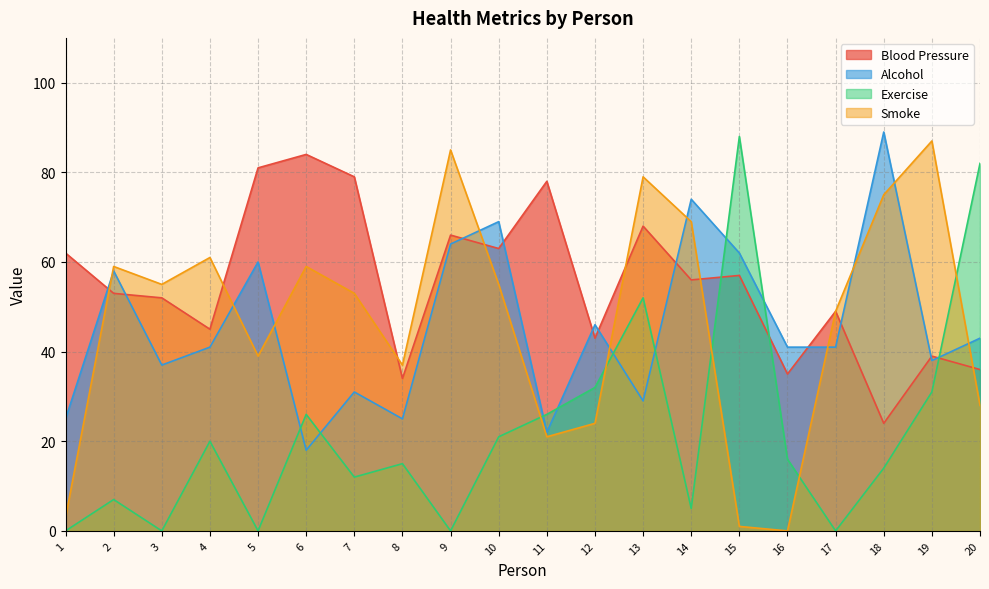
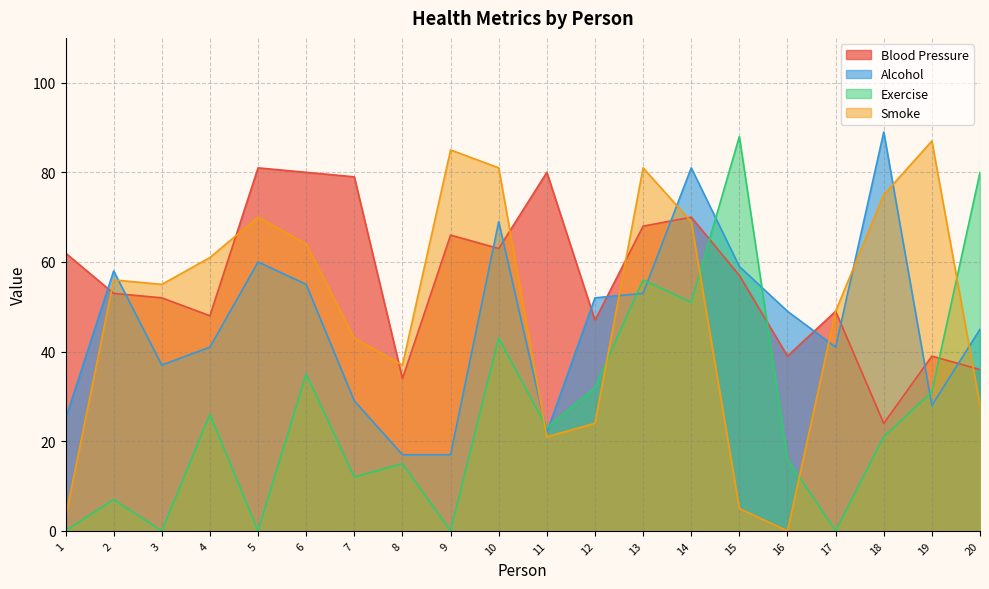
  {
    "Blood Pressure": {
      "1": 62,
      "2": 53,
      "3": 52,
-     "4": 45,
+     "4": 48,
      "5": 81,
-     "6": 84,
+     "6": 80,
      "7": 79,
      "8": 34,
      "9": 66,
      "10": 63,
-     "11": 78,
-     "12": 43,
+     "11": 80,
+     "12": 47,
      "13": 68,
-     "14": 56,
+     "14": 70,
      "15": 57,
-     "16": 35,
+     "16": 39,
      "18": 24,
      "19": 39,
      "20": 36
    },
    "Alcohol": {
      "1": 25,
      "2": 58,
      "3": 37,
      "4": 41,
      "5": 60,
-     "6": 18,
-     "7": 31,
-     "8": 25,
-     "9": 64,
+     "6": 55,
+     "7": 29,
+     "8": 17,
+     "9": 17,
      "10": 69,
      "11": 22,
-     "12": 46,
-     "13": 29,
-     "14": 74,
-     "15": 62,
-     "16": 41,
+     "12": 52,
+     "13": 53,
+     "14": 81,
+     "15": 59,
+     "16": 49,
      "17": 41,
      "18": 89,
-     "19": 38,
-     "20": 43
+     "19": 28,
+     "20": 45
    },
    "Exercise": {
      "1": 0,
      "2": 7,
      "3": 0,
-     "4": 20,
+     "4": 26,
      "5": 0,
-     "6": 26,
+     "6": 35,
      "7": 12,
      "8": 15,
      "9": 0,
-     "10": 21,
-     "11": 26,
+     "10": 43,
+     "11": 23,
      "12": 32,
-     "13": 52,
-     "14": 5,
+     "13": 56,
+     "14": 51,
      "15": 88,
      "16": 16,
      "17": 0,
-     "18": 14,
+     "18": 21,
      "19": 31,
-     "20": 82
+     "20": 80
    },
    "Smoke": {
      "1": 3,
-     "2": 59,
+     "2": 56,
      "3": 55,
      "4": 61,
-     "5": 39,
-     "6": 59,
-     "7": 53,
+     "5": 70,
+     "6": 64,
+     "7": 43,
      "8": 37,
      "9": 85,
-     "10": 55,
+     "10": 81,
      "11": 21,
      "12": 24,
-     "13": 79,
+     "13": 81,
      "14": 69,
-     "15": 1,
+     "15": 5,
      "16": 0,
      "18": 75,
      "19": 87,
      "20": 28
    }
  }
